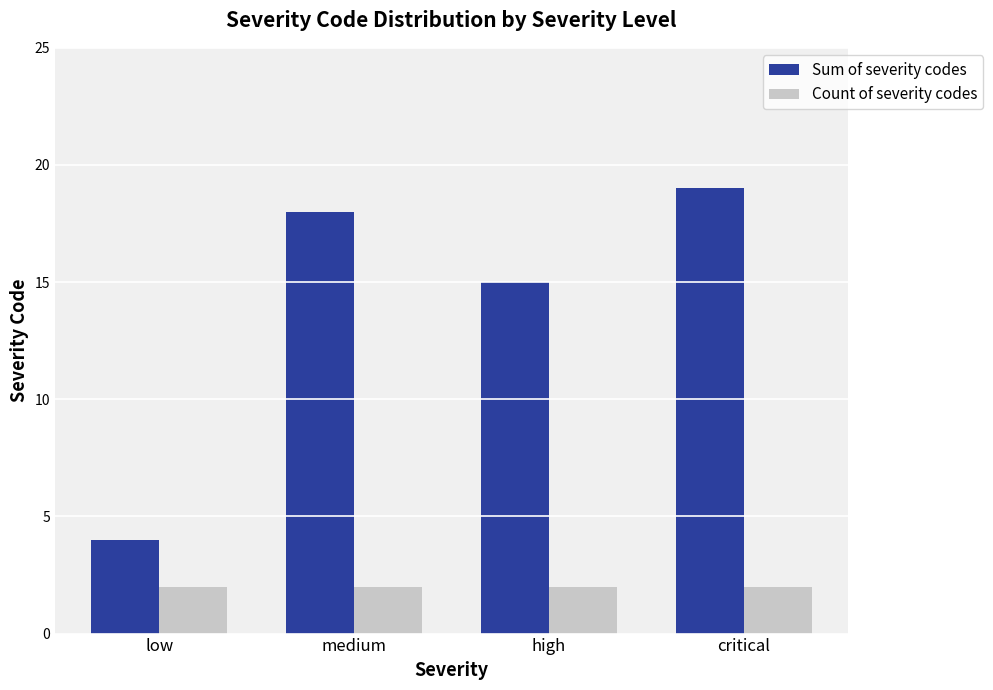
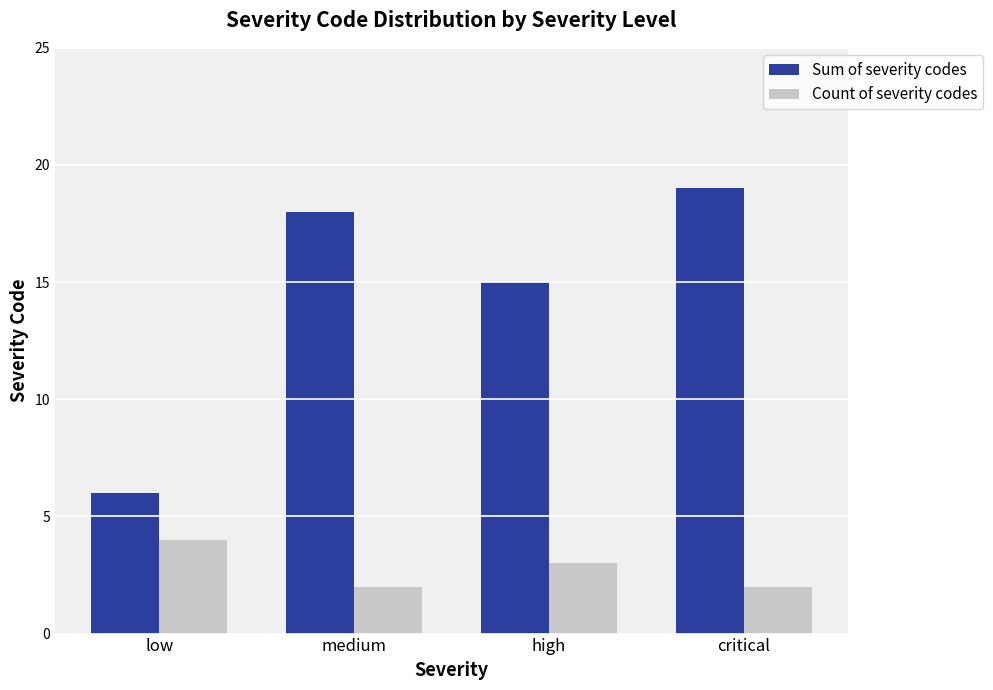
  {
    "Sum of severity codes": {
-     "low": 4,
+     "low": 6,
      "medium": 18,
      "high": 15,
      "critical": 19
    },
    "Count of severity codes": {
-     "low": 2,
+     "low": 4,
      "medium": 2,
-     "high": 2,
+     "high": 3,
      "critical": 2
    }
  }
